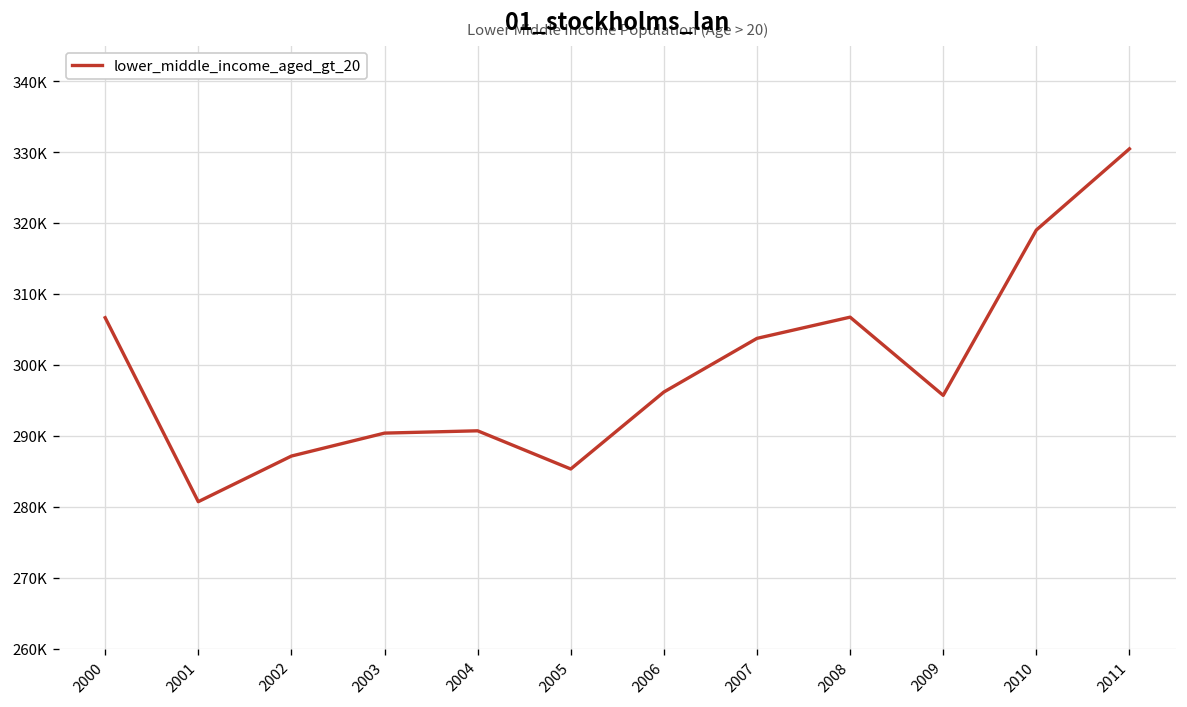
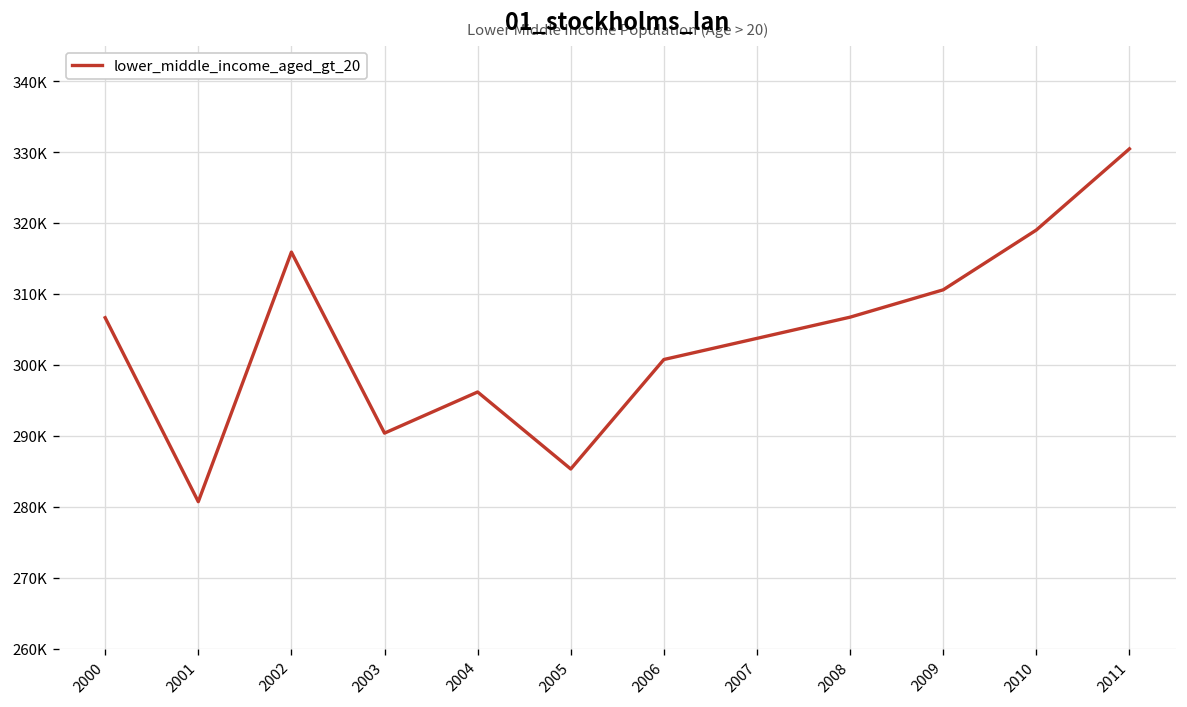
  {
    "2000": 307000,
    "2001": 281000,
-   "2002": 287000,
+   "2002": 316000,
    "2003": 290000,
-   "2004": 291000,
+   "2004": 296000,
    "2005": 285000,
-   "2006": 296000,
+   "2006": 301000,
    "2007": 304000,
    "2008": 307000,
-   "2009": 296000,
+   "2009": 311000,
    "2010": 319000,
    "2011": 330000
  }
